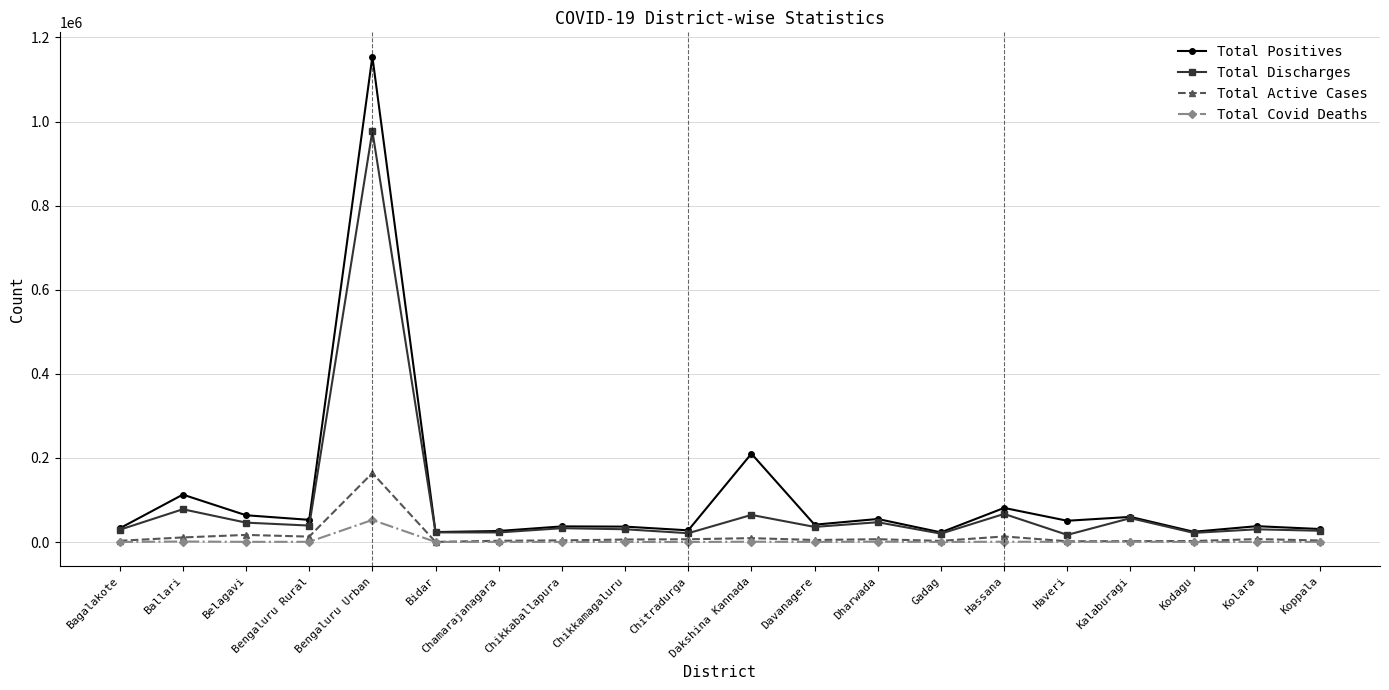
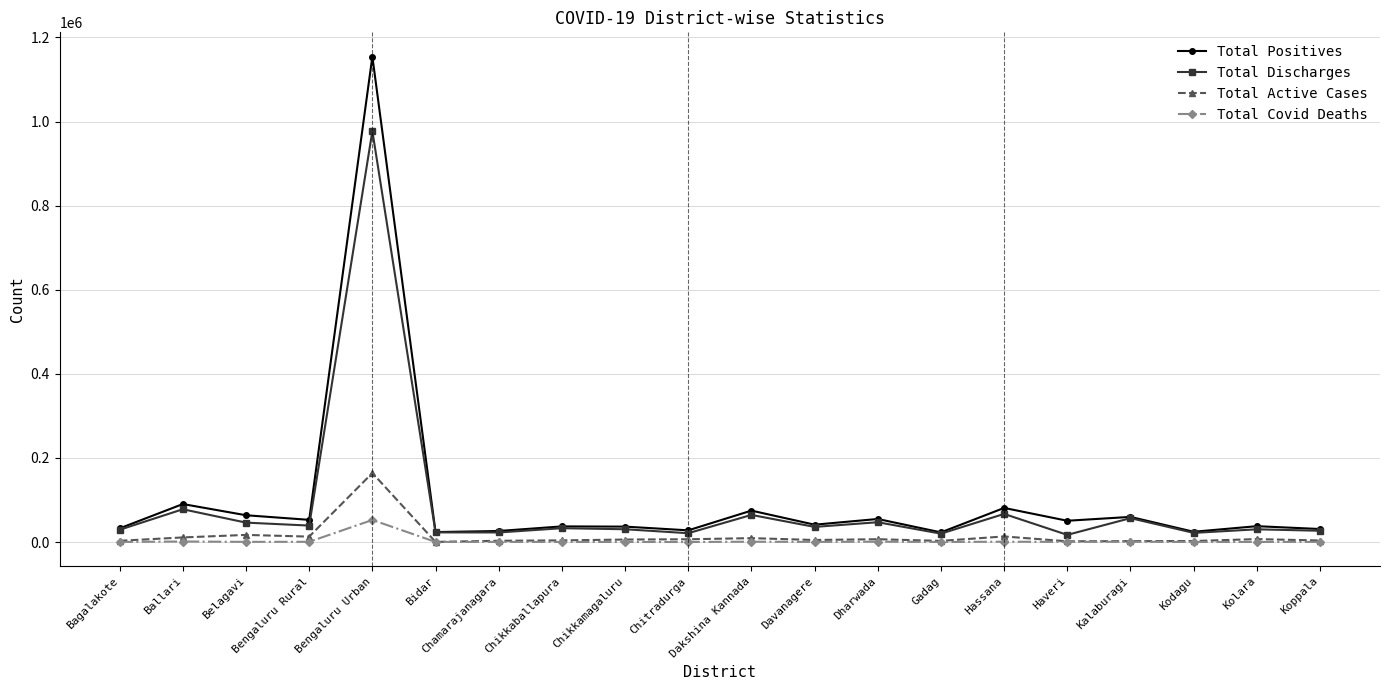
  {
    "Total Positives": {
-     "Ballari": 110000,
+     "Ballari": 90000,
      "Belagavi": 60000,
      "Bengaluru Rural": 50000,
      "Bengaluru Urban": 1150000,
      "Chikkamagaluru": 40000,
      "Chitradurga": 30000,
-     "Dakshina Kannada": 210000,
+     "Dakshina Kannada": 70000,
      "Dharwada": 50000,
      "Hassana": 80000,
      "Haveri": 50000,
      "Kolara": 40000
    },
    "Total Covid Deaths": {
      "Ballari": 0,
      "Belagavi": 0,
      "Bengaluru Rural": 0,
      "Bengaluru Urban": 50000,
      "Chitradurga": 0,
      "Dakshina Kannada": 0,
      "Hassana": 0,
      "Kolara": 0
    }
  }
